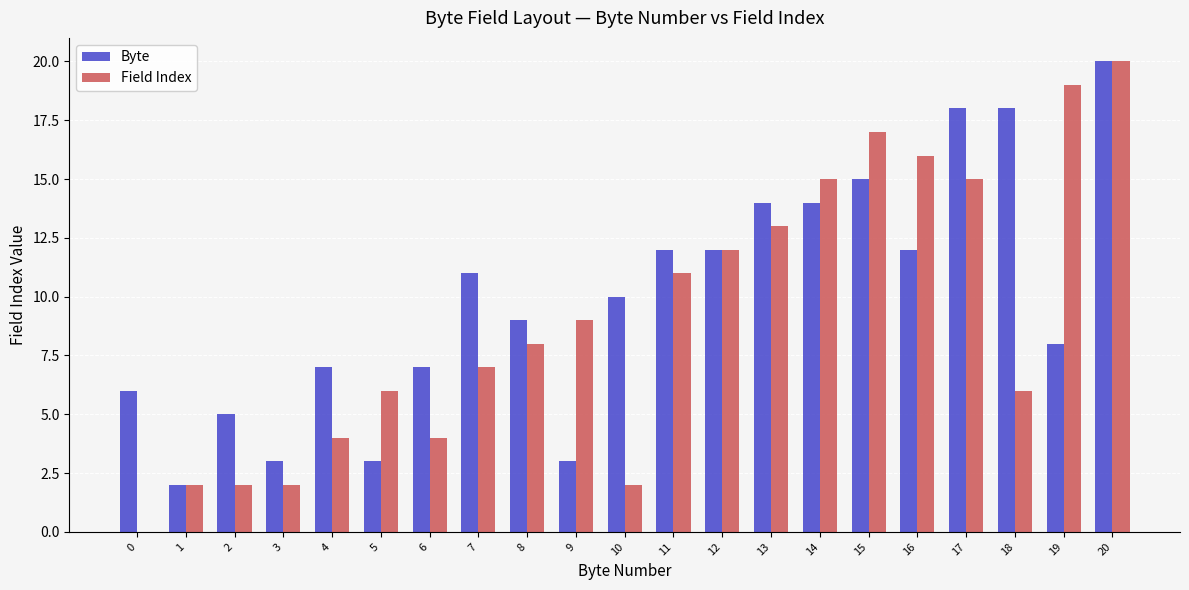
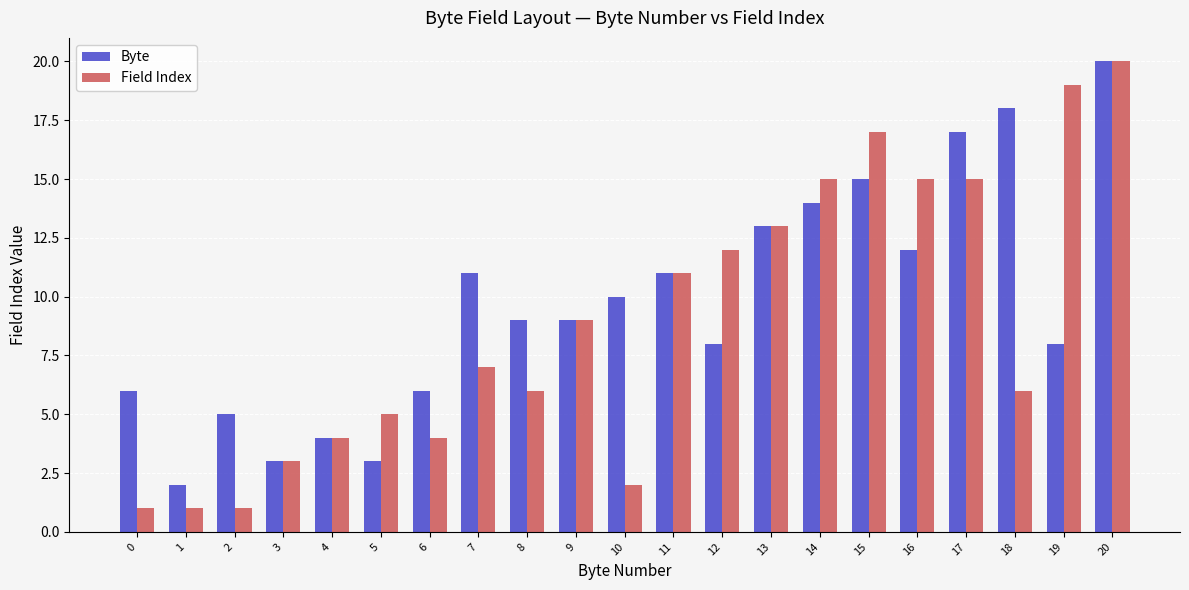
  {
    "Byte": {
      "0": 6,
      "1": 2,
      "2": 5,
      "3": 3,
-     "4": 7,
+     "4": 4,
      "5": 3,
-     "6": 7,
+     "6": 6,
      "7": 11,
      "8": 9,
-     "9": 3,
+     "9": 9,
      "10": 10,
-     "11": 12,
-     "12": 12,
-     "13": 14,
+     "11": 11,
+     "12": 8,
+     "13": 13,
      "14": 14,
      "15": 15,
      "16": 12,
-     "17": 18,
+     "17": 17,
      "18": 18,
      "19": 8,
      "20": 20
    },
    "Field Index": {
-     "0": 0,
-     "1": 2,
-     "2": 2,
-     "3": 2,
+     "0": 1,
+     "1": 1,
+     "2": 1,
+     "3": 3,
      "4": 4,
-     "5": 6,
+     "5": 5,
      "6": 4,
      "7": 7,
-     "8": 8,
+     "8": 6,
      "9": 9,
      "10": 2,
      "11": 11,
      "12": 12,
      "13": 13,
      "14": 15,
      "15": 17,
-     "16": 16,
+     "16": 15,
      "17": 15,
      "18": 6,
      "19": 19,
      "20": 20
    }
  }
